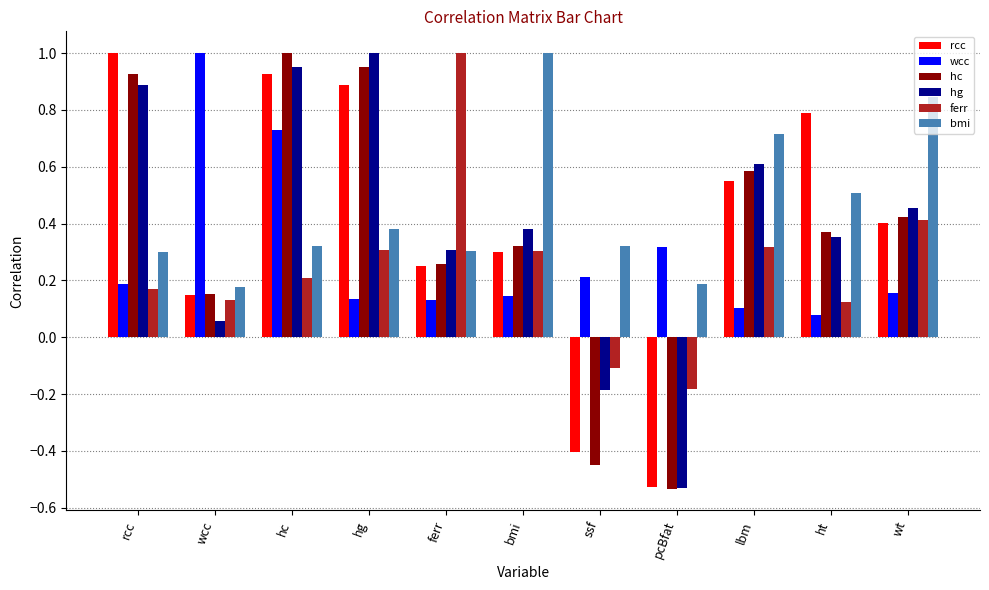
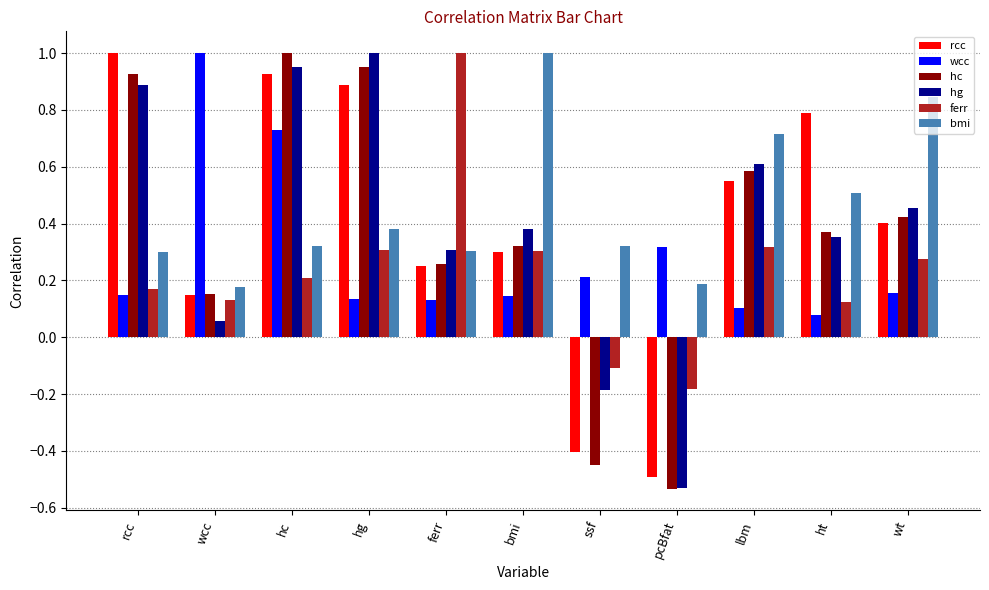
  {
    "rcc": {
      "rcc": 1.00,
      "wcc": 0.15,
      "hc": 0.92,
      "hg": 0.89,
      "ferr": 0.25,
      "bmi": 0.30,
      "ssf": -0.40,
-     "pcBfat": -0.53,
+     "pcBfat": -0.49,
      "lbm": 0.55,
      "ht": 0.79,
      "wt": 0.40
    },
    "wcc": {
-     "rcc": 0.19,
+     "rcc": 0.15,
      "wcc": 1.00,
      "hc": 0.73,
      "hg": 0.13,
      "ferr": 0.13,
      "bmi": 0.15,
      "ssf": 0.21,
      "pcBfat": 0.32,
      "lbm": 0.10,
      "ht": 0.08,
      "wt": 0.16
    },
    "hc": {
      "rcc": 0.92,
      "wcc": 0.15,
      "hc": 1.00,
      "hg": 0.95,
      "ferr": 0.26,
      "bmi": 0.32,
      "ssf": -0.45,
      "pcBfat": -0.53,
      "lbm": 0.58,
      "ht": 0.37,
      "wt": 0.42
    },
    "hg": {
      "rcc": 0.89,
      "wcc": 0.06,
      "hc": 0.95,
      "hg": 1.00,
      "ferr": 0.31,
      "bmi": 0.38,
      "ssf": -0.19,
      "pcBfat": -0.53,
      "lbm": 0.61,
      "ht": 0.35,
      "wt": 0.46
    },
    "ferr": {
      "rcc": 0.17,
      "wcc": 0.13,
      "hc": 0.21,
      "hg": 0.31,
      "ferr": 1.00,
      "bmi": 0.30,
      "ssf": -0.11,
      "pcBfat": -0.18,
      "lbm": 0.32,
      "ht": 0.12,
-     "wt": 0.41
+     "wt": 0.27
    },
    "bmi": {
      "rcc": 0.30,
      "wcc": 0.18,
      "hc": 0.32,
      "hg": 0.38,
      "ferr": 0.30,
      "bmi": 1.00,
      "ssf": 0.32,
      "pcBfat": 0.19,
      "lbm": 0.71,
      "ht": 0.51
    }
  }
